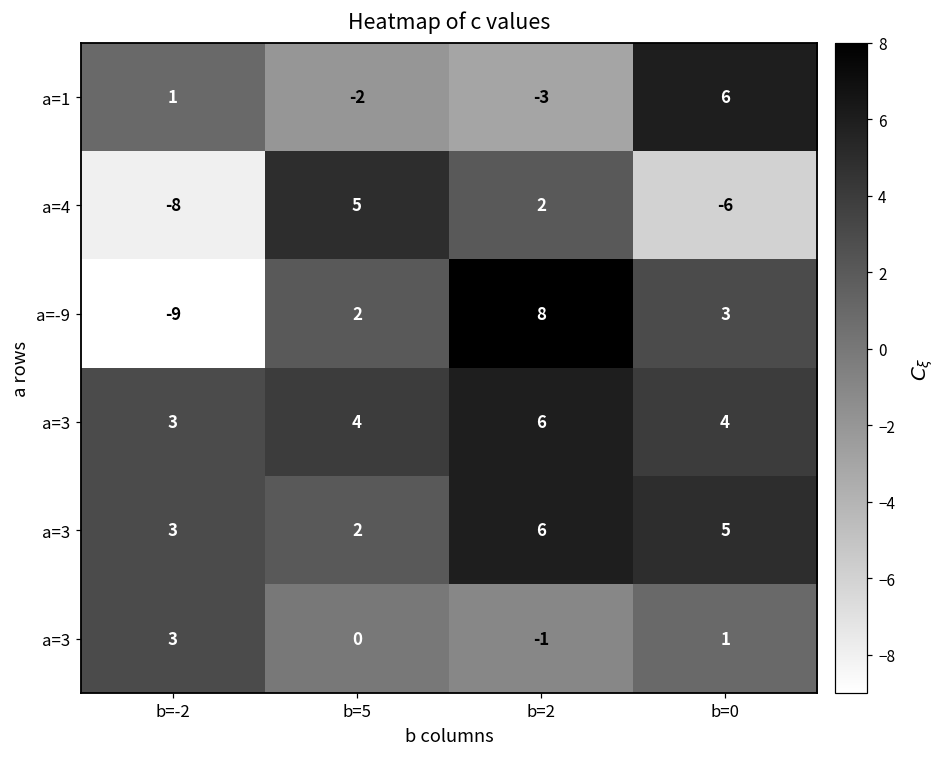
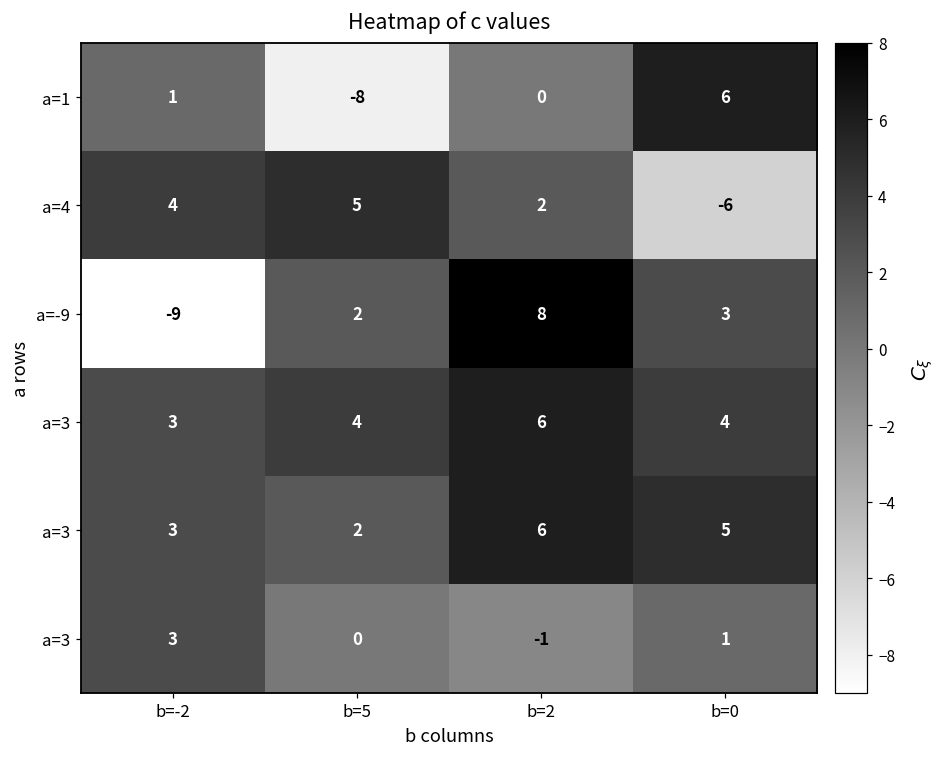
  {
    "a=1": {
      "b=-2": 1,
-     "b=5": -2,
-     "b=2": -3,
+     "b=5": -8,
+     "b=2": 0,
      "b=0": 6
    },
    "a=4": {
-     "b=-2": -8,
+     "b=-2": 4,
      "b=5": 5,
      "b=2": 2,
      "b=0": -6
    },
    "a=-9": {
      "b=-2": -9,
      "b=5": 2,
      "b=2": 8,
      "b=0": 3
    }
  }
